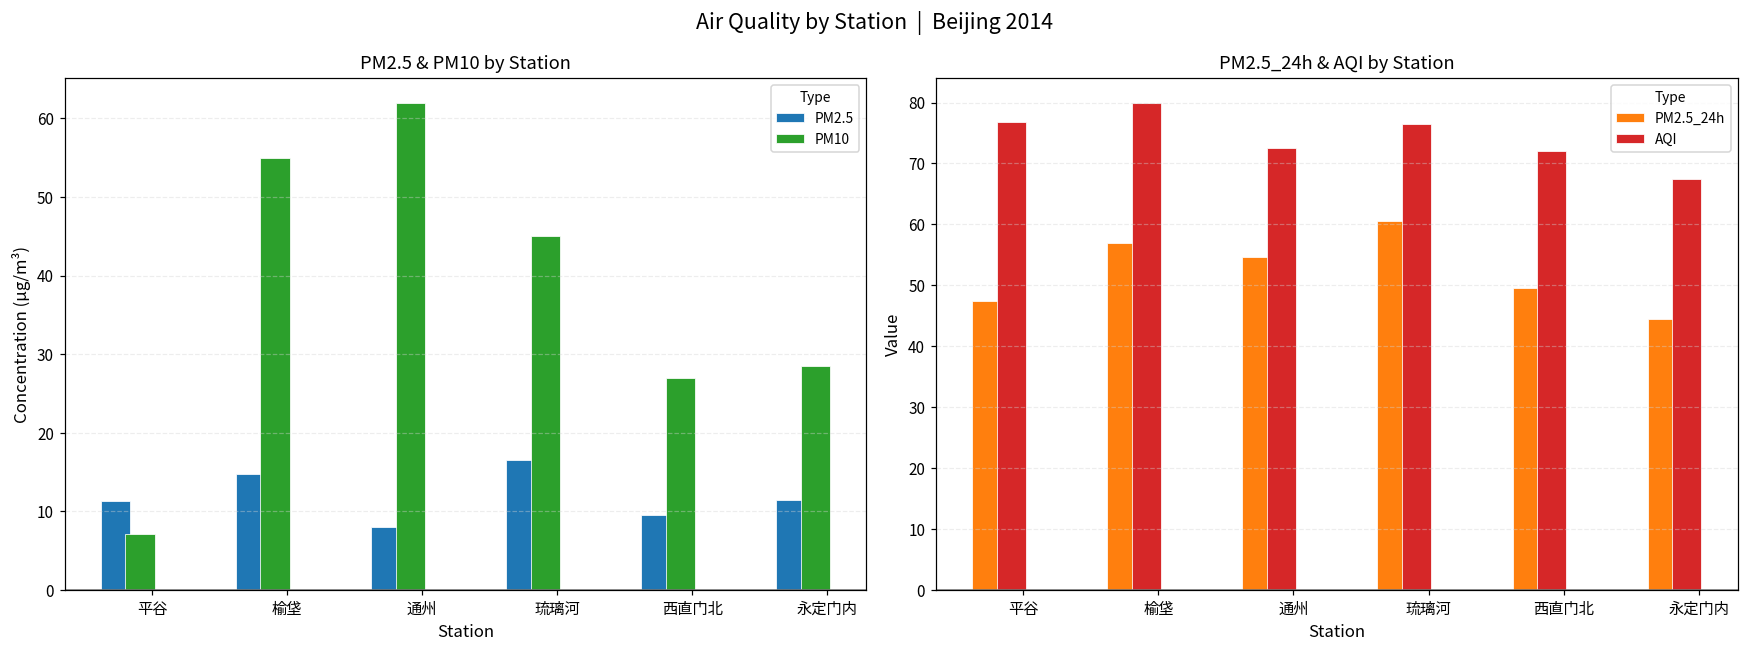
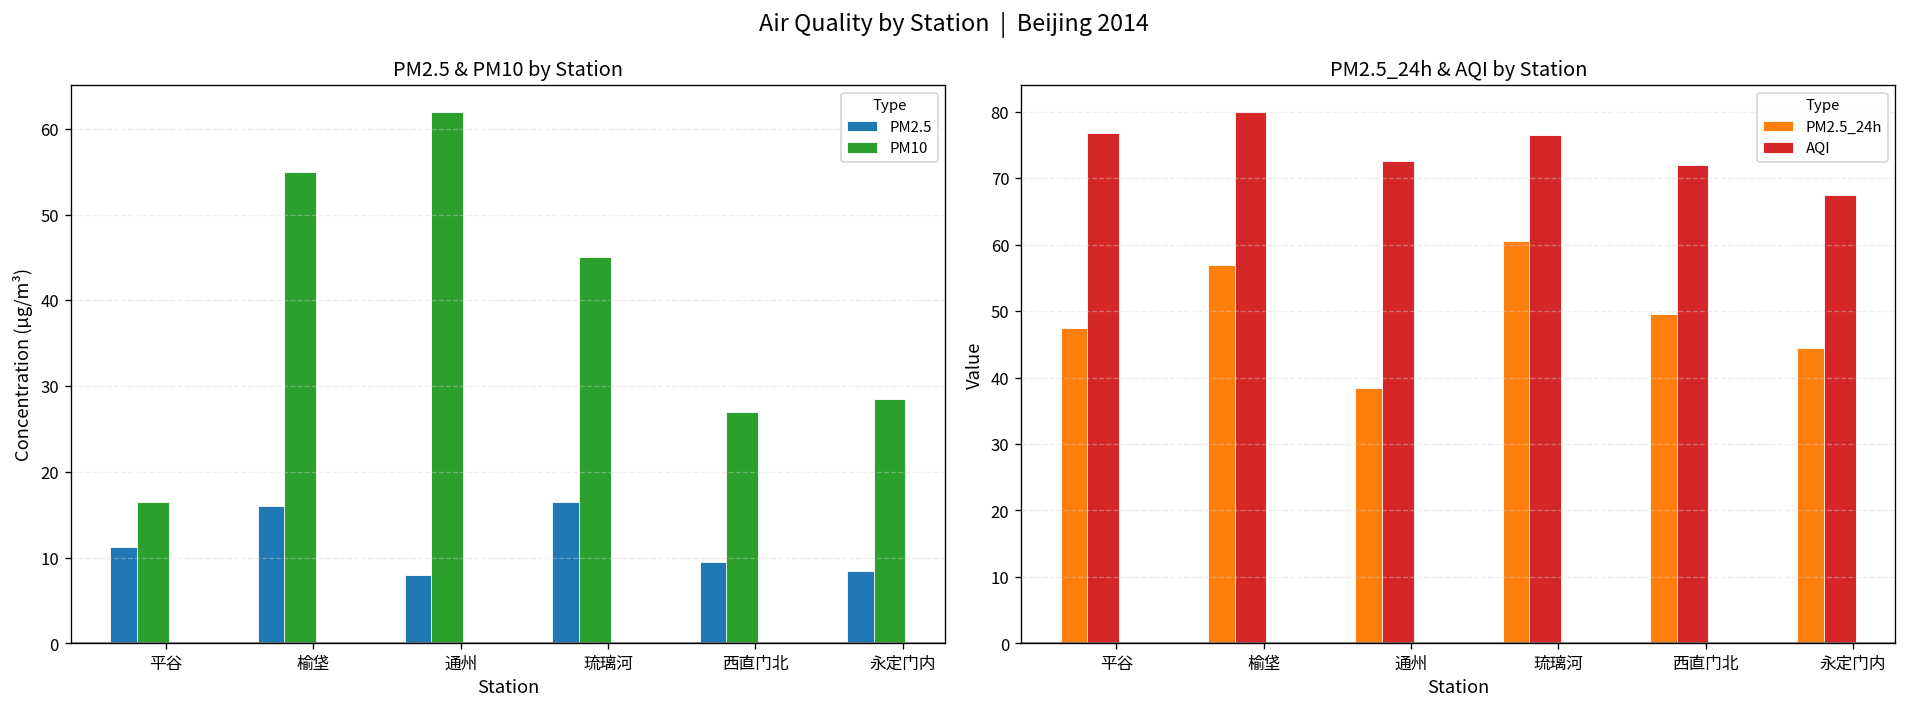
  {
    "PM2.5 & PM10 by Station": {
      "PM2.5": {
        "平谷": 11,
-       "榆垡": 15,
+       "榆垡": 16,
        "通州": 8,
        "琉璃河": 17,
        "西直门北": 10,
-       "永定门内": 11
+       "永定门内": 9
      },
      "PM10": {
-       "平谷": 7,
+       "平谷": 17,
        "榆垡": 55,
        "通州": 62,
        "琉璃河": 45,
        "西直门北": 27,
        "永定门内": 29
      }
    },
    "PM2.5_24h & AQI by Station": {
      "PM2.5_24h": {
        "平谷": 48,
        "榆垡": 57,
-       "通州": 55,
+       "通州": 39,
        "琉璃河": 61,
        "西直门北": 50,
        "永定门内": 45
      },
      "AQI": {
        "平谷": 77,
        "榆垡": 80,
        "通州": 73,
        "琉璃河": 77,
        "西直门北": 72,
        "永定门内": 68
      }
    }
  }
